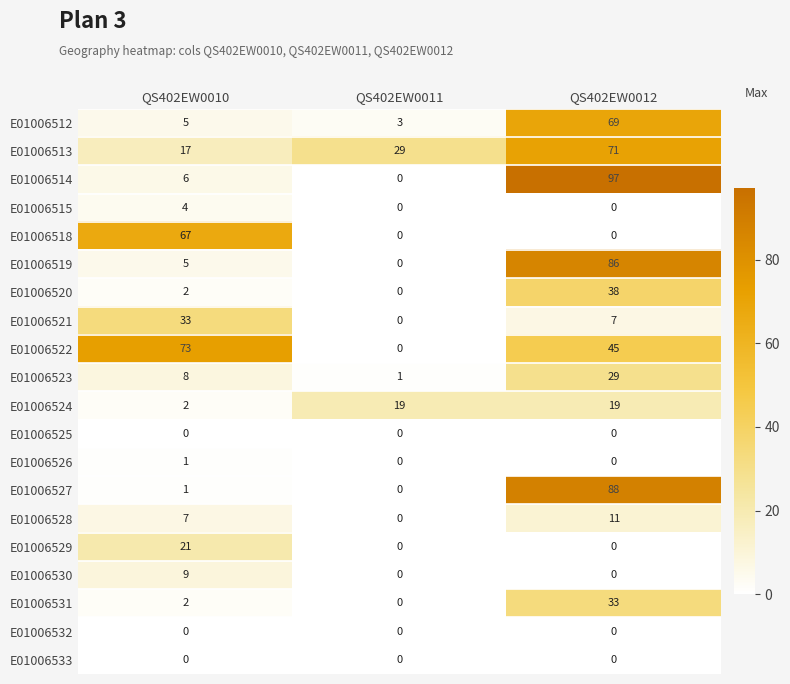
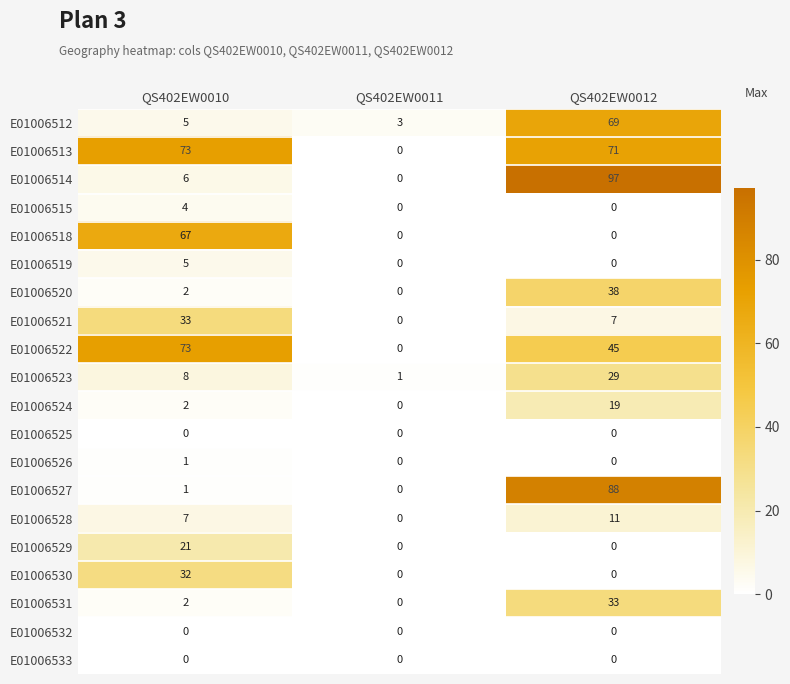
  {
    "E01006512": {
      "QS402EW0010": 5,
      "QS402EW0011": 3,
      "QS402EW0012": 69
    },
    "E01006513": {
-     "QS402EW0010": 17,
-     "QS402EW0011": 29,
+     "QS402EW0010": 73,
+     "QS402EW0011": 0,
      "QS402EW0012": 71
    },
    "E01006514": {
      "QS402EW0010": 6,
      "QS402EW0011": 0,
      "QS402EW0012": 97
    },
    "E01006515": {
      "QS402EW0010": 4,
      "QS402EW0011": 0,
      "QS402EW0012": 0
    },
    "E01006518": {
      "QS402EW0010": 67,
      "QS402EW0011": 0,
      "QS402EW0012": 0
    },
    "E01006519": {
      "QS402EW0010": 5,
      "QS402EW0011": 0,
-     "QS402EW0012": 86
+     "QS402EW0012": 0
    },
    "E01006520": {
      "QS402EW0010": 2,
      "QS402EW0011": 0,
      "QS402EW0012": 38
    },
    "E01006521": {
      "QS402EW0010": 33,
      "QS402EW0011": 0,
      "QS402EW0012": 7
    },
    "E01006522": {
      "QS402EW0010": 73,
      "QS402EW0011": 0,
      "QS402EW0012": 45
    },
    "E01006523": {
      "QS402EW0010": 8,
      "QS402EW0011": 1,
      "QS402EW0012": 29
    },
    "E01006524": {
      "QS402EW0010": 2,
-     "QS402EW0011": 19,
+     "QS402EW0011": 0,
      "QS402EW0012": 19
    },
    "E01006525": {
      "QS402EW0010": 0,
      "QS402EW0011": 0,
      "QS402EW0012": 0
    },
    "E01006526": {
      "QS402EW0010": 1,
      "QS402EW0011": 0,
      "QS402EW0012": 0
    },
    "E01006527": {
      "QS402EW0010": 1,
      "QS402EW0011": 0,
      "QS402EW0012": 88
    },
    "E01006528": {
      "QS402EW0010": 7,
      "QS402EW0011": 0,
      "QS402EW0012": 11
    },
    "E01006529": {
      "QS402EW0010": 21,
      "QS402EW0011": 0,
      "QS402EW0012": 0
    },
    "E01006530": {
-     "QS402EW0010": 9,
+     "QS402EW0010": 32,
      "QS402EW0011": 0,
      "QS402EW0012": 0
    },
    "E01006531": {
      "QS402EW0010": 2,
      "QS402EW0011": 0,
      "QS402EW0012": 33
    },
    "E01006532": {
      "QS402EW0010": 0,
      "QS402EW0011": 0,
      "QS402EW0012": 0
    },
    "E01006533": {
      "QS402EW0010": 0,
      "QS402EW0011": 0,
      "QS402EW0012": 0
    }
  }
